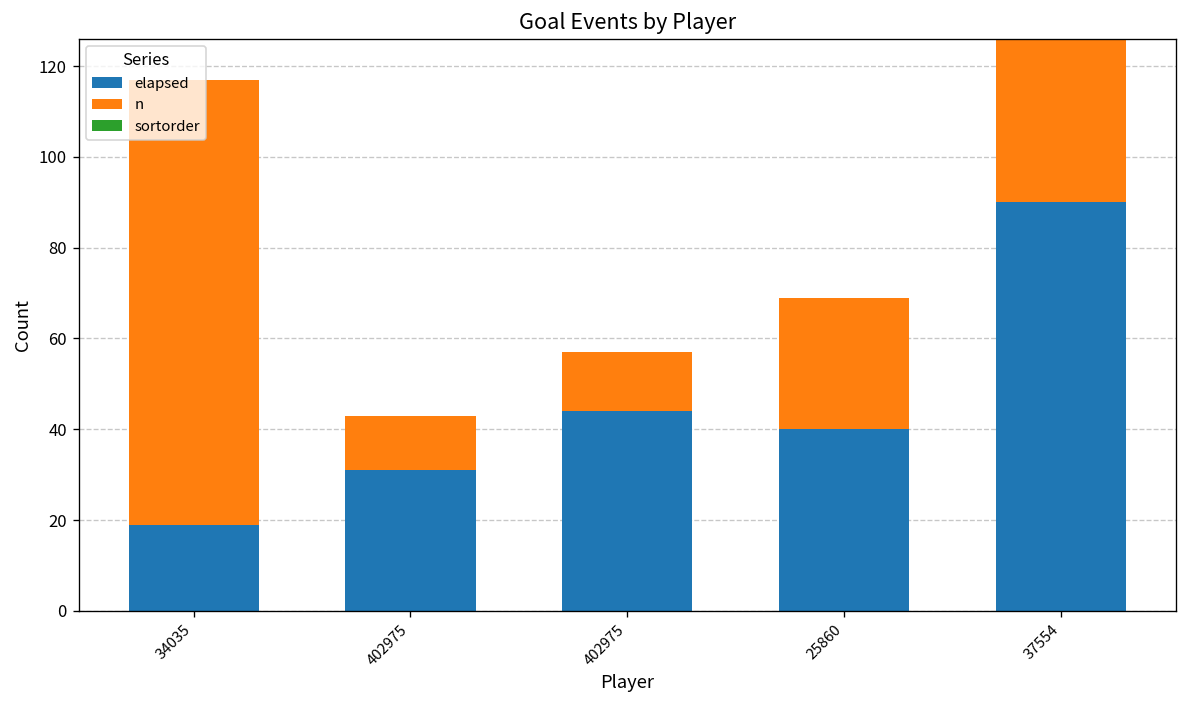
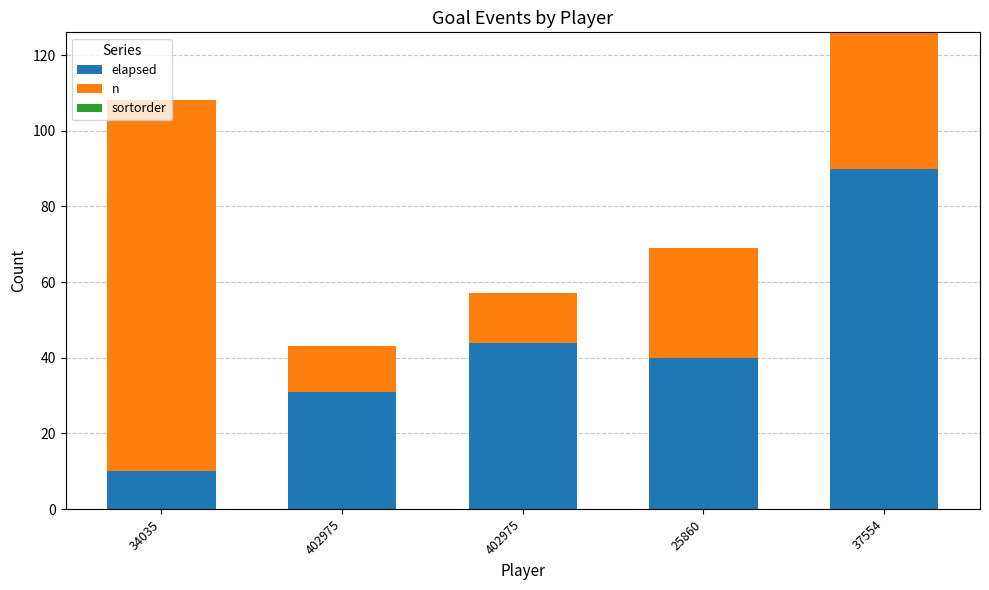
  {
    "elapsed": {
-     "34035": 19,
+     "34035": 10,
      "25860": 40,
      "37554": 90
    }
  }
